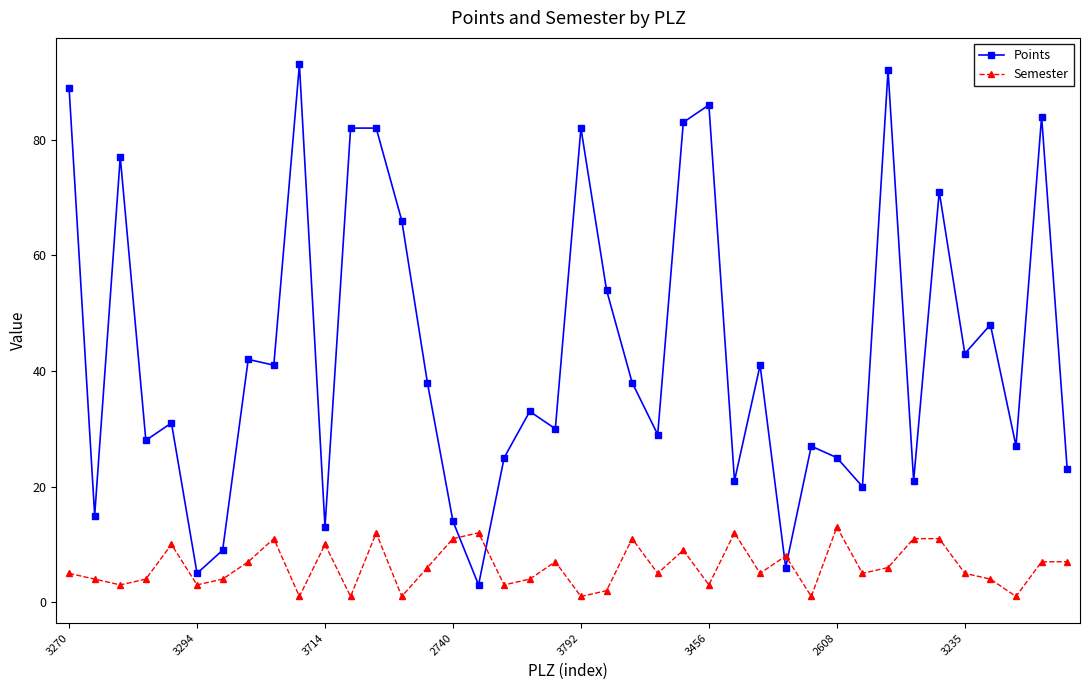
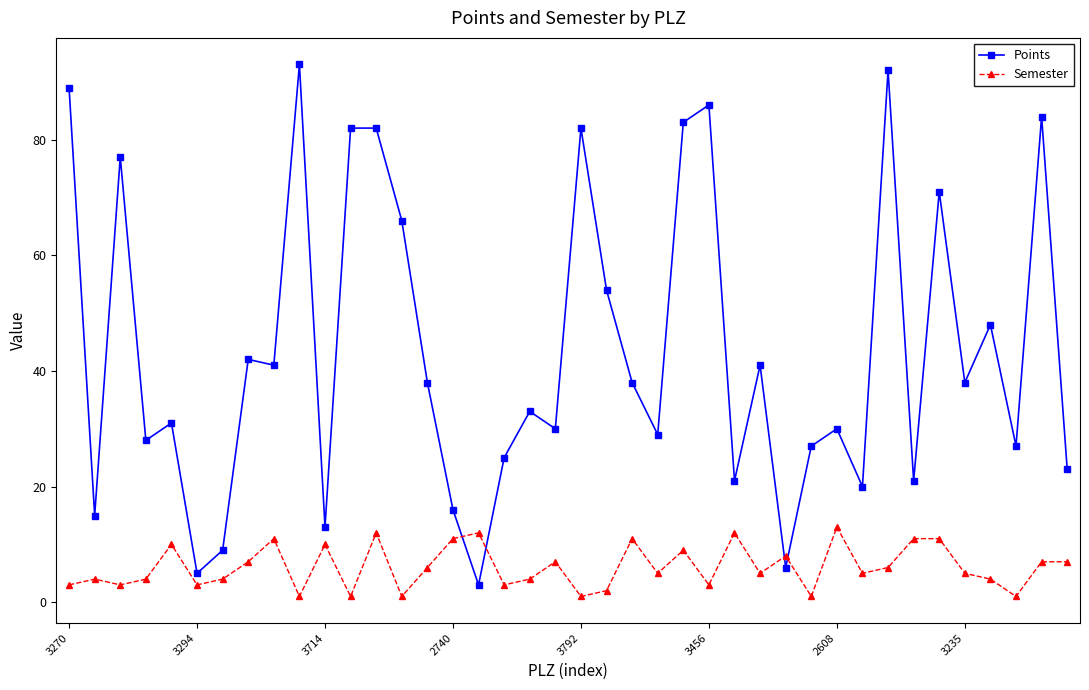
  {
    "Points": {
      "3270": 89,
      "3294": 5,
      "3714": 13,
-     "2740": 14,
+     "2740": 16,
      "3792": 82,
      "3456": 86,
-     "2608": 25,
-     "3235": 43
+     "2608": 30,
+     "3235": 38
    },
    "Semester": {
-     "3270": 5,
+     "3270": 3,
      "3294": 3,
      "3714": 10,
      "2740": 11,
      "3792": 1,
      "3456": 3,
      "2608": 13,
      "3235": 5
    }
  }
